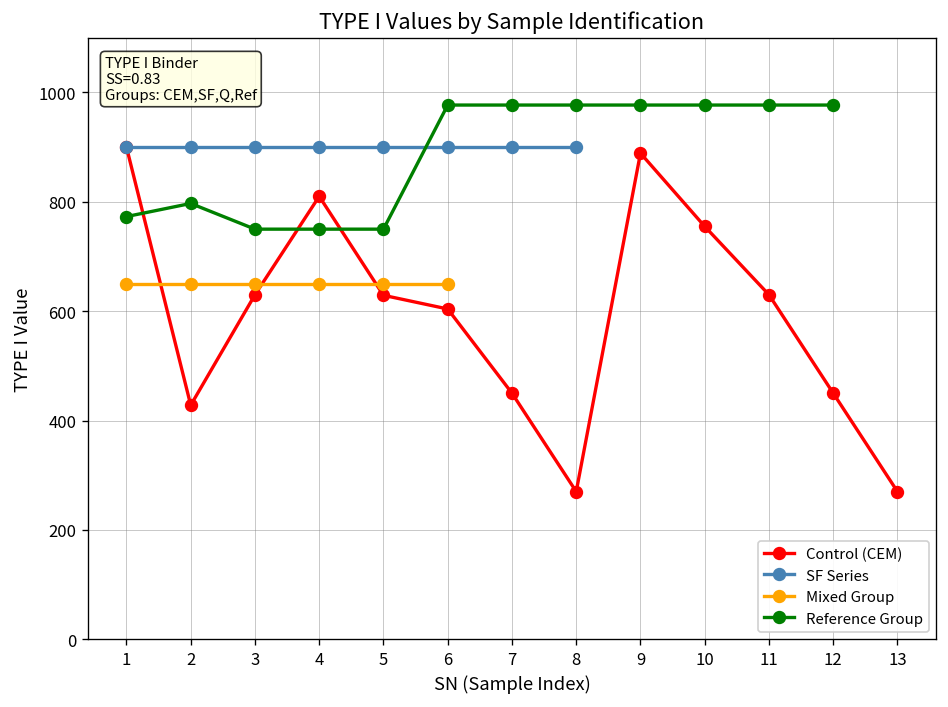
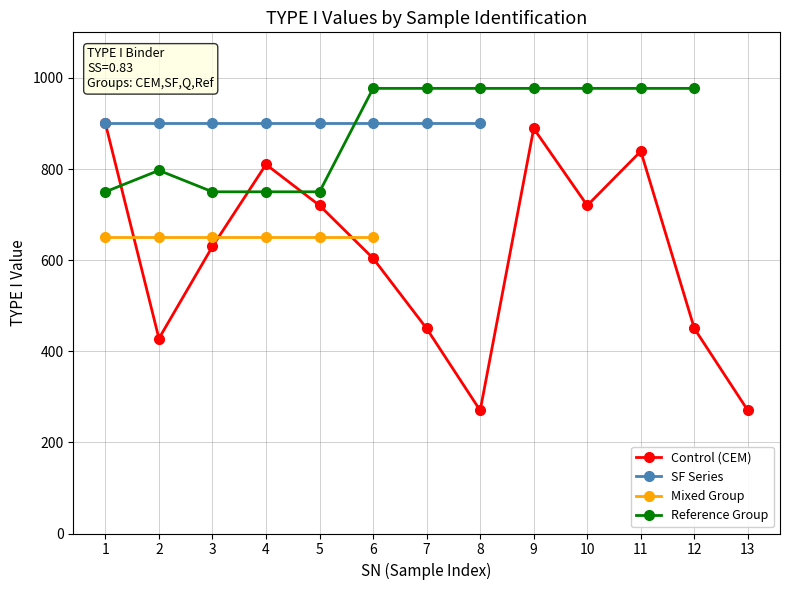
  {
    "Control (CEM)": {
      "2": 430,
      "3": 630,
      "4": 810,
-     "5": 630,
+     "5": 720,
      "6": 600,
      "7": 450,
      "8": 270,
      "9": 890,
-     "10": 760,
-     "11": 630,
+     "10": 720,
+     "11": 840,
      "12": 450,
      "13": 270
    },
    "SF Series": {
      "2": 900,
      "3": 900,
      "4": 900,
      "5": 900,
      "6": 900,
      "7": 900,
      "8": 900
    },
    "Mixed Group": {
      "1": 650,
      "2": 650,
      "3": 650,
      "4": 650,
      "5": 650,
      "6": 650
    },
    "Reference Group": {
-     "1": 770,
+     "1": 750,
      "2": 800,
      "3": 750,
      "4": 750,
      "5": 750,
      "6": 980,
      "7": 980,
      "8": 980,
      "9": 980,
      "10": 980,
      "11": 980,
      "12": 980
    }
  }
